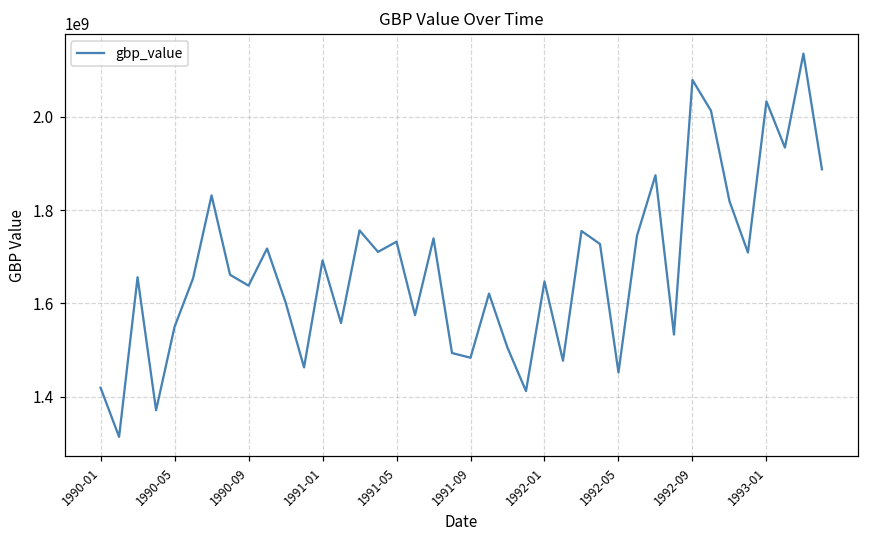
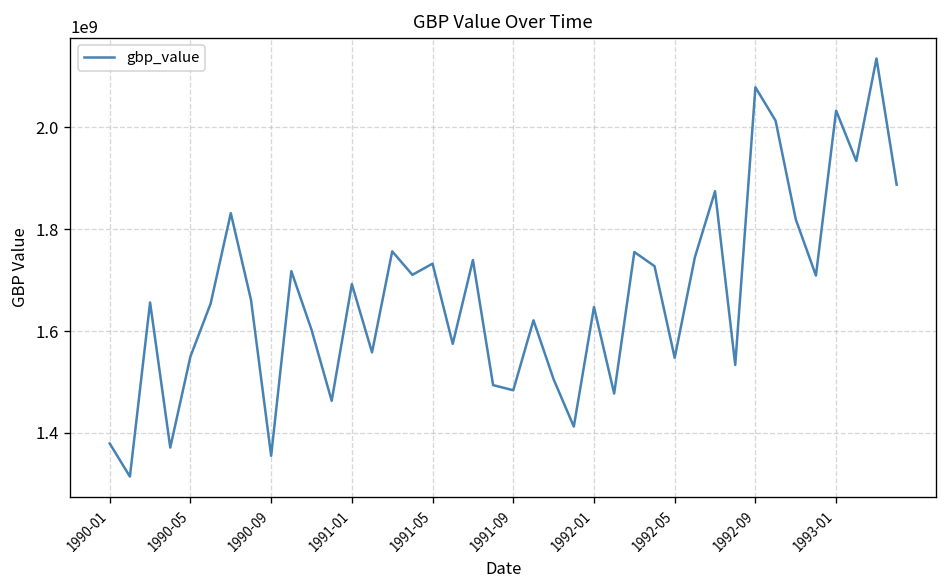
  {
-   "1990-01": 1420000000,
+   "1990-01": 1380000000,
    "1990-05": 1550000000,
-   "1990-09": 1640000000,
+   "1990-09": 1360000000,
    "1991-01": 1690000000,
    "1991-05": 1730000000,
    "1991-09": 1480000000,
    "1992-01": 1650000000,
-   "1992-05": 1450000000,
+   "1992-05": 1550000000,
    "1992-09": 2080000000,
    "1993-01": 2030000000
  }
